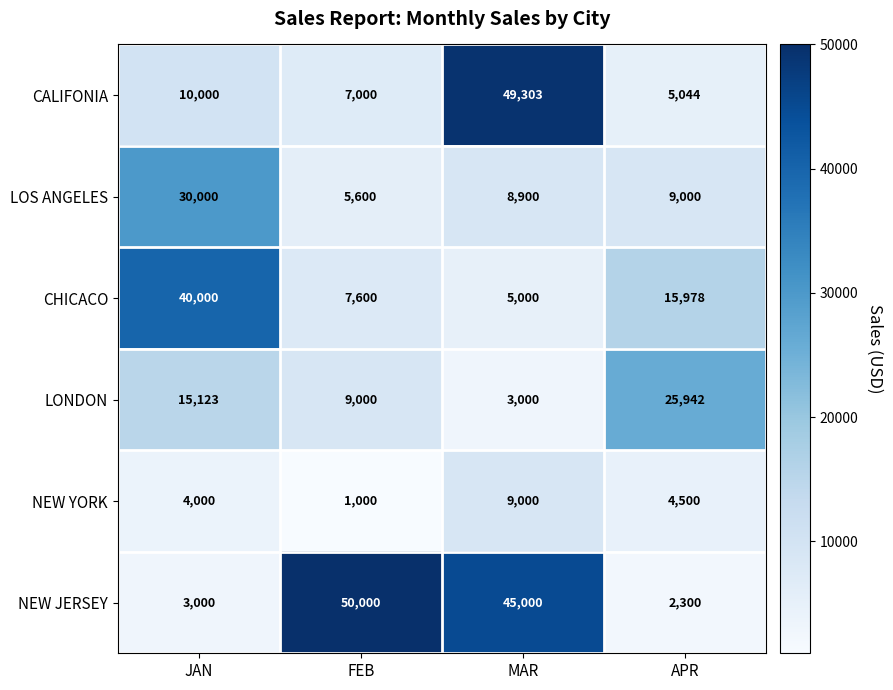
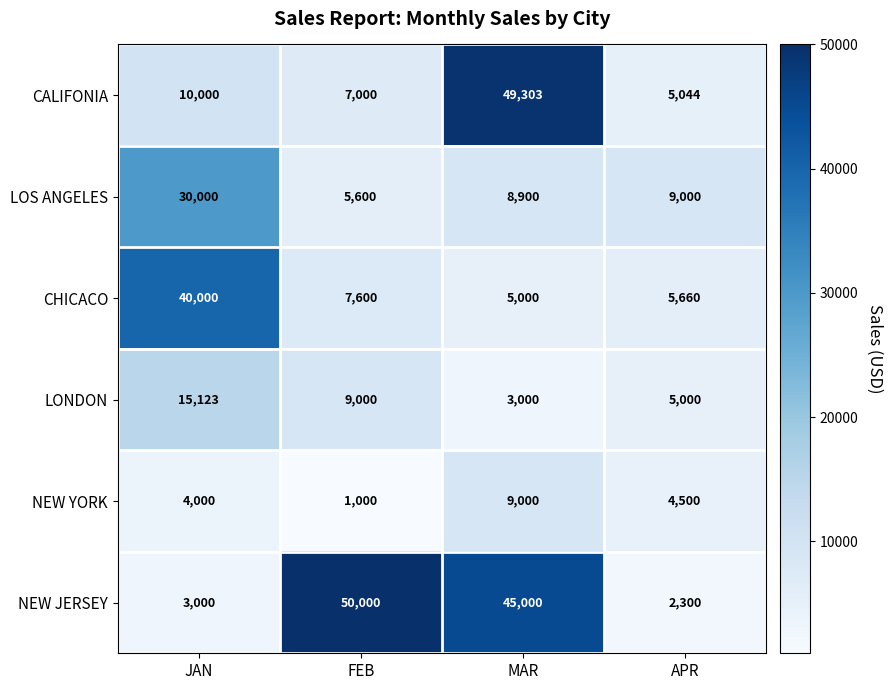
  {
    "CALIFONIA": {
      "JAN": "10,000",
      "FEB": "7,000",
      "MAR": "49,303",
      "APR": "5,044"
    },
    "LOS ANGELES": {
      "JAN": "30,000",
      "FEB": "5,600",
      "MAR": "8,900",
      "APR": "9,000"
    },
    "CHICACO": {
      "JAN": "40,000",
      "FEB": "7,600",
      "MAR": "5,000",
-     "APR": "15,978"
+     "APR": "5,660"
    },
    "LONDON": {
      "JAN": "15,123",
      "FEB": "9,000",
      "MAR": "3,000",
-     "APR": "25,942"
+     "APR": "5,000"
    },
    "NEW YORK": {
      "JAN": "4,000",
      "FEB": "1,000",
      "MAR": "9,000",
      "APR": "4,500"
    },
    "NEW JERSEY": {
      "JAN": "3,000",
      "FEB": "50,000",
      "MAR": "45,000",
      "APR": "2,300"
    }
  }
